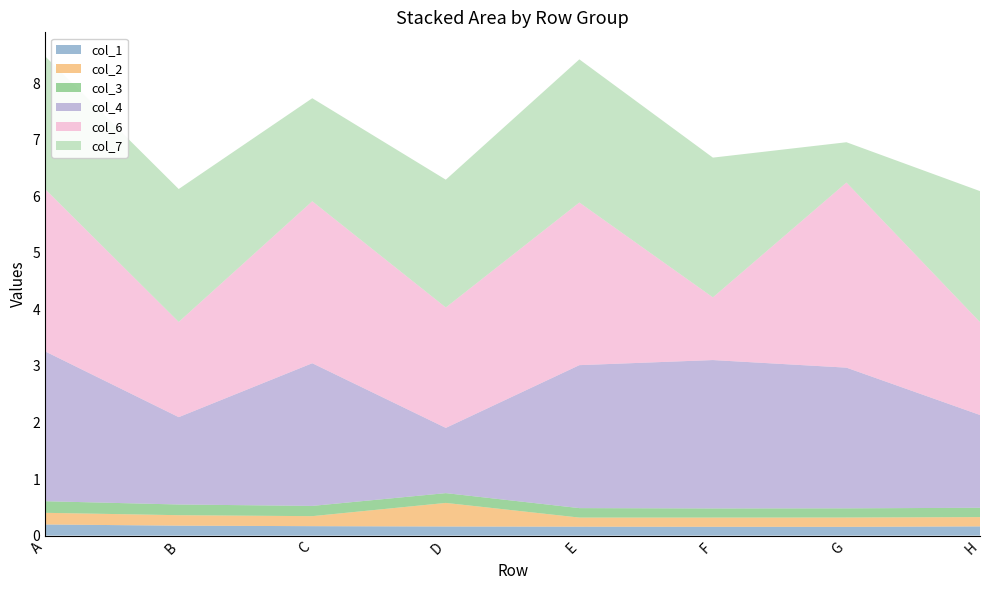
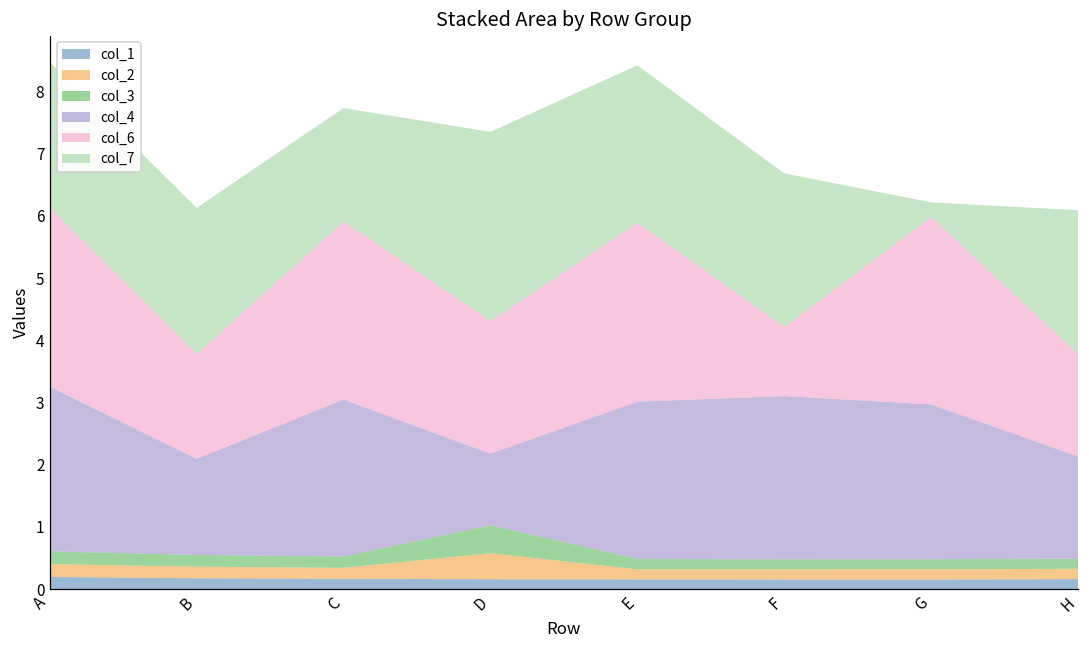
  {
    "col_2": {
      "A": 0.2,
      "B": 0.2,
      "C": 0.2,
      "D": 0.4,
      "E": 0.2,
      "F": 0.2,
      "G": 0.2,
      "H": 0.2
    },
    "col_3": {
      "A": 0.2,
      "B": 0.2,
      "C": 0.2,
-     "D": 0.2,
+     "D": 0.4,
      "E": 0.2,
      "F": 0.2,
      "G": 0.2,
      "H": 0.2
    },
    "col_6": {
      "A": 2.9,
      "B": 1.7,
      "C": 2.9,
      "D": 2.1,
      "E": 2.9,
      "F": 1.1,
-     "G": 3.3,
+     "G": 3.0,
      "H": 1.6
    },
    "col_7": {
      "A": 2.3,
      "B": 2.3,
      "C": 1.8,
-     "D": 2.3,
+     "D": 3.0,
      "E": 2.5,
      "F": 2.5,
-     "G": 0.7,
+     "G": 0.2,
      "H": 2.3
    }
  }
